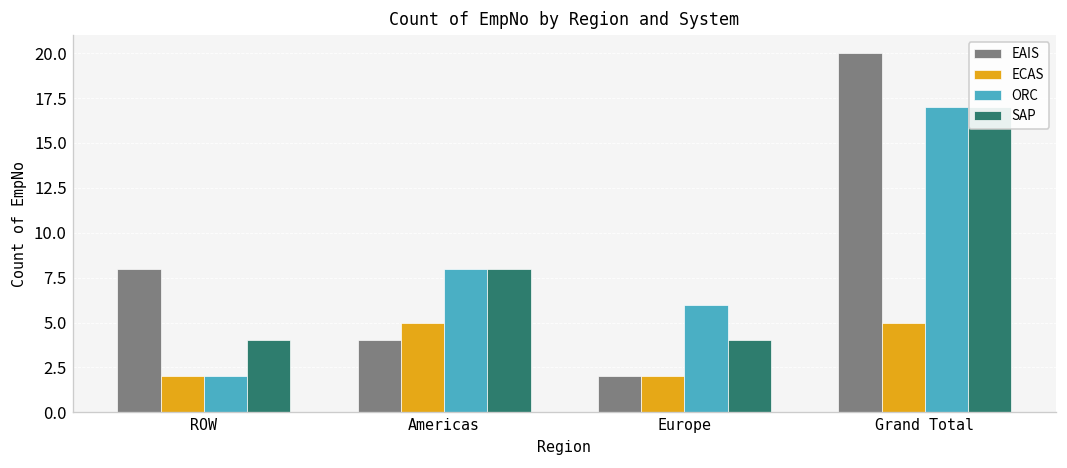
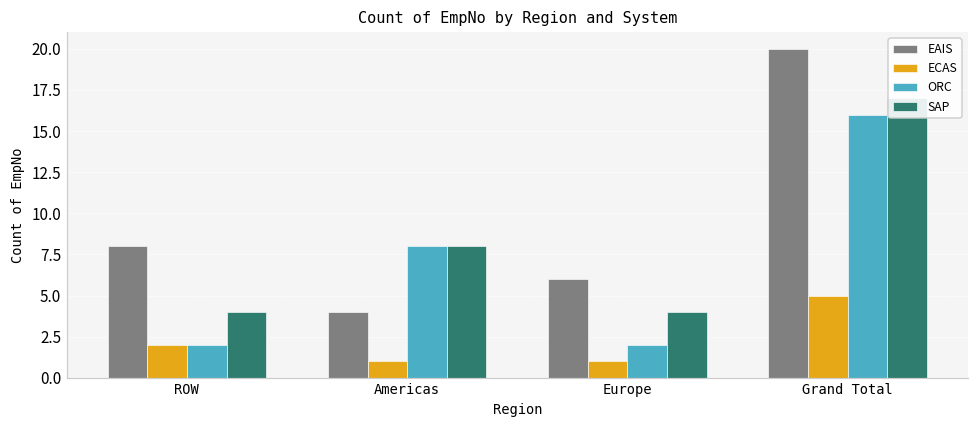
  {
    "EAIS": {
      "ROW": 8,
      "Americas": 4,
-     "Europe": 2,
+     "Europe": 6,
      "Grand Total": 20
    },
    "ECAS": {
      "ROW": 2,
-     "Americas": 5,
-     "Europe": 2,
+     "Americas": 1,
+     "Europe": 1,
      "Grand Total": 5
    },
    "ORC": {
      "ROW": 2,
      "Americas": 8,
-     "Europe": 6,
-     "Grand Total": 17
+     "Europe": 2,
+     "Grand Total": 16
    },
    "SAP": {
      "ROW": 4,
      "Americas": 8,
      "Europe": 4
    }
  }
